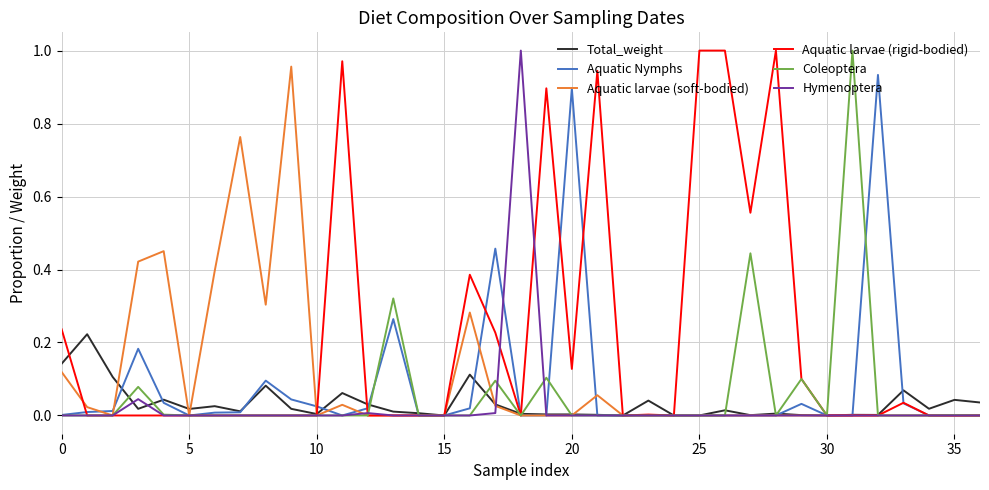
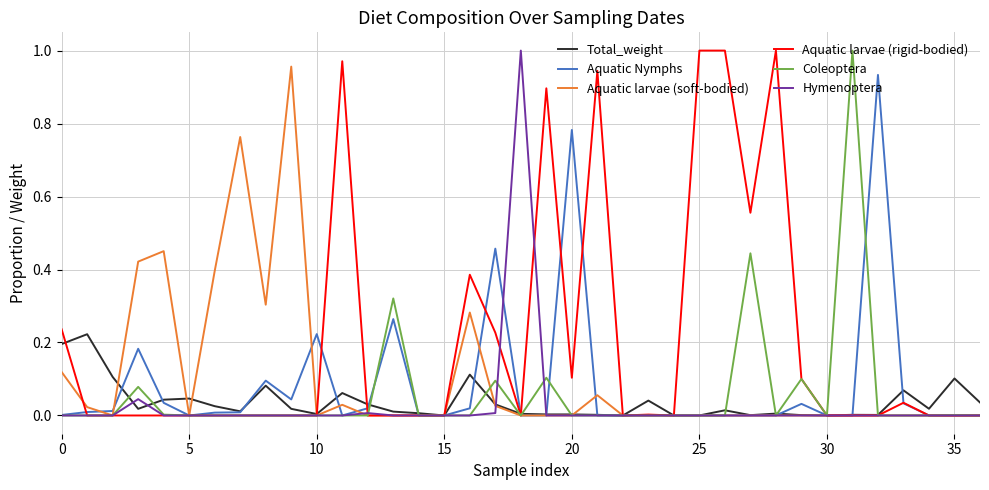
  {
    "Total_weight": {
-     "0": 0.14,
-     "5": 0.02,
-     "35": 0.04
+     "0": 0.20,
+     "5": 0.05,
+     "35": 0.10
    },
    "Aquatic Nymphs": {
-     "10": 0.03,
-     "20": 0.90
+     "10": 0.22,
+     "20": 0.78
    },
    "Aquatic larvae (soft-bodied)": {
      "0": 0.12
    },
    "Aquatic larvae (rigid-bodied)": {
      "0": 0.24,
-     "20": 0.13,
+     "20": 0.10,
      "25": 1.00
    }
  }
